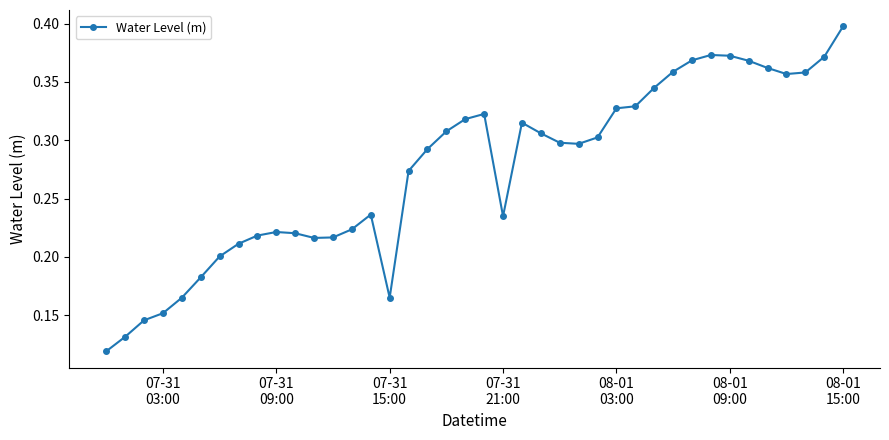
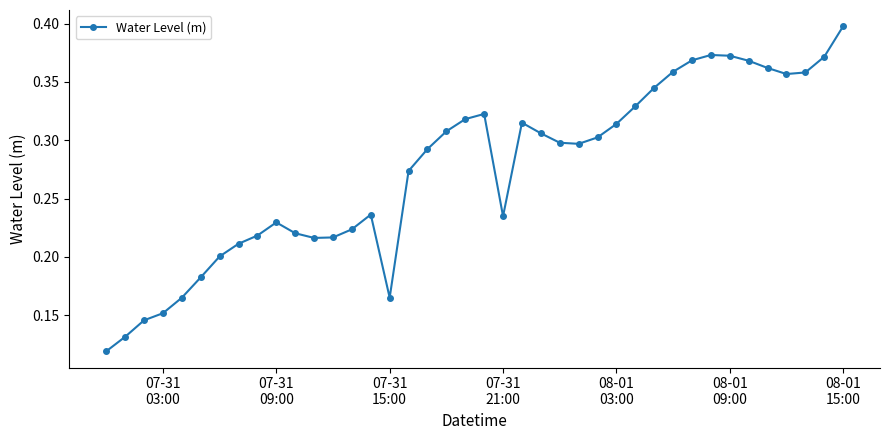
  {
    "07-31 03:00": 0.152,
-   "07-31 09:00": 0.221,
+   "07-31 09:00": 0.229,
    "07-31 15:00": 0.165,
    "07-31 21:00": 0.235,
-   "08-01 03:00": 0.327,
+   "08-01 03:00": 0.314,
    "08-01 09:00": 0.373,
    "08-01 15:00": 0.398
  }
